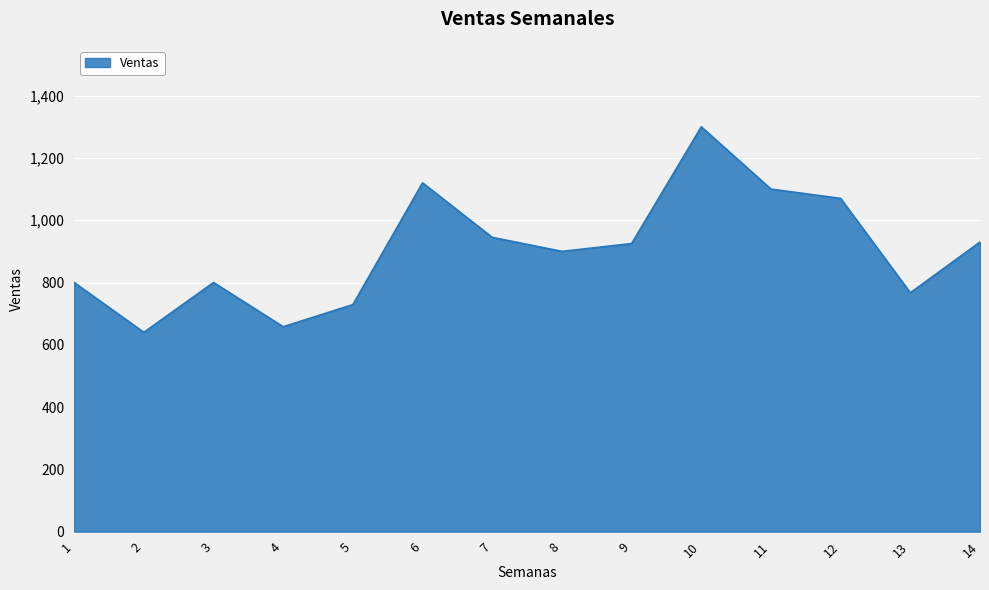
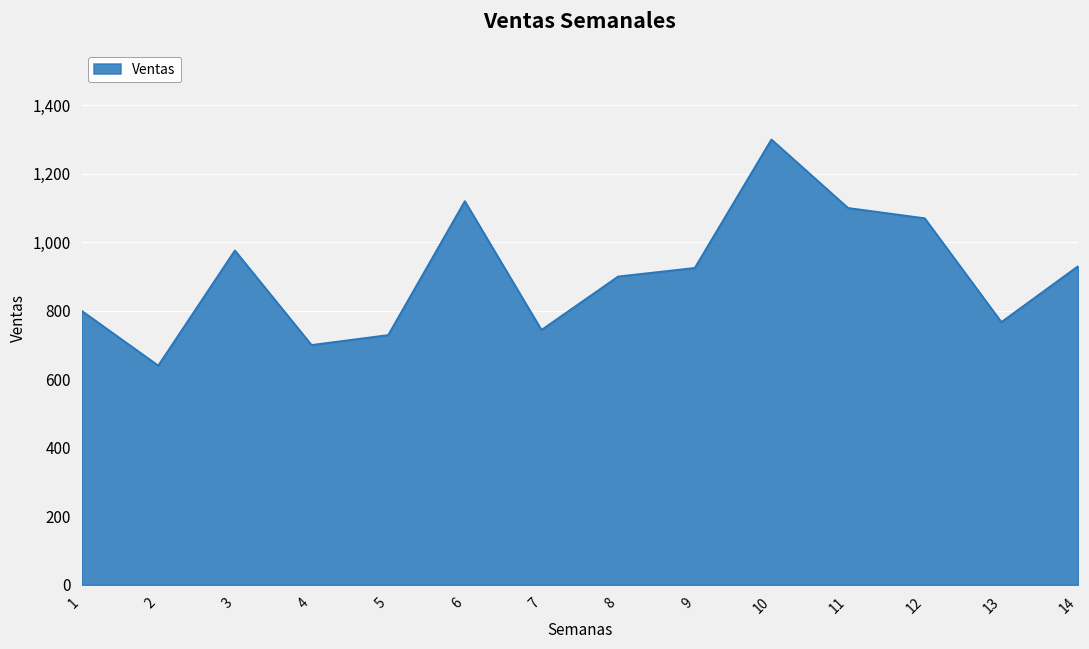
  {
    "1": "800",
    "2": "640",
-   "3": "800",
-   "4": "660",
+   "3": "980",
+   "4": "700",
    "5": "730",
    "6": "1,120",
-   "7": "950",
+   "7": "740",
    "8": "900",
    "9": "930",
    "10": "1,300",
    "11": "1,100",
    "12": "1,070",
    "13": "770",
    "14": "930"
  }
